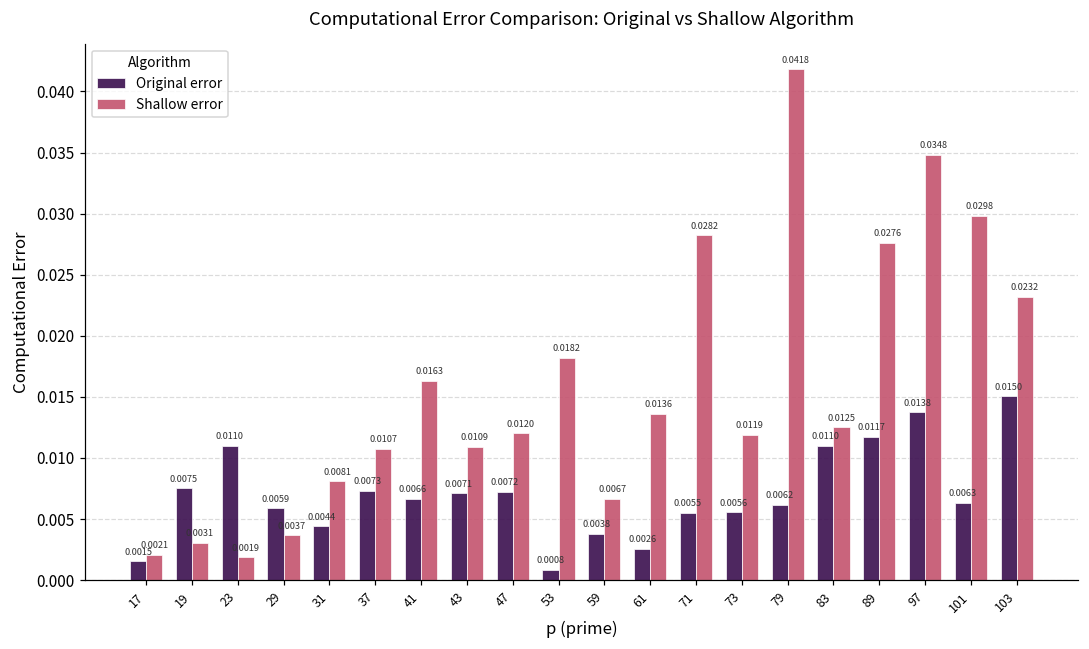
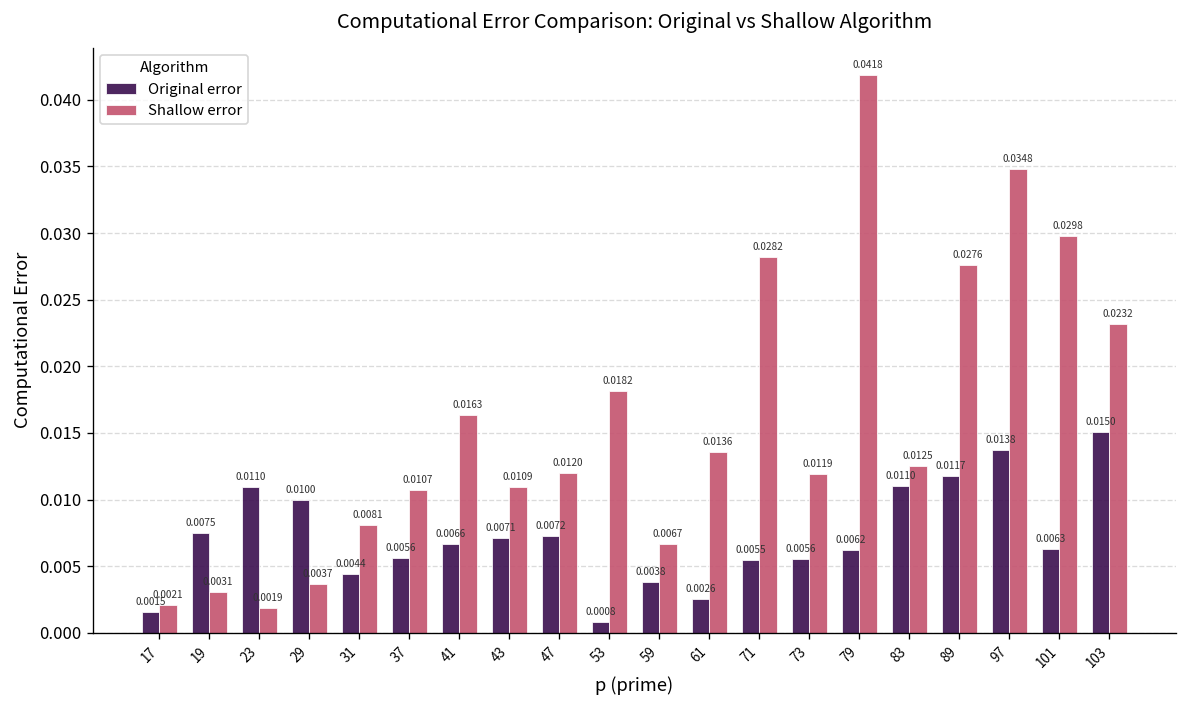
  {
    "Original error": {
      "19": 0.0075,
      "23": 0.0110,
-     "29": 0.0059,
+     "29": 0.0100,
      "31": 0.0044,
-     "37": 0.0073,
+     "37": 0.0056,
      "41": 0.0066,
      "43": 0.0071,
      "47": 0.0072,
      "53": 0.0008,
      "59": 0.0038,
      "61": 0.0026,
      "71": 0.0055,
      "73": 0.0056,
      "79": 0.0062,
      "83": 0.0110,
      "89": 0.0117,
      "97": 0.0138,
      "101": 0.0063,
      "103": 0.0150
    },
    "Shallow error": {
      "19": 0.0031,
      "23": 0.0019,
      "29": 0.0037,
      "31": 0.0081,
      "37": 0.0107,
      "41": 0.0163,
      "43": 0.0109,
      "47": 0.0120,
      "53": 0.0182,
      "59": 0.0067,
      "61": 0.0136,
      "71": 0.0282,
      "73": 0.0119,
      "79": 0.0418,
      "83": 0.0125,
      "89": 0.0276,
      "97": 0.0348,
      "101": 0.0298,
      "103": 0.0232
    }
  }
